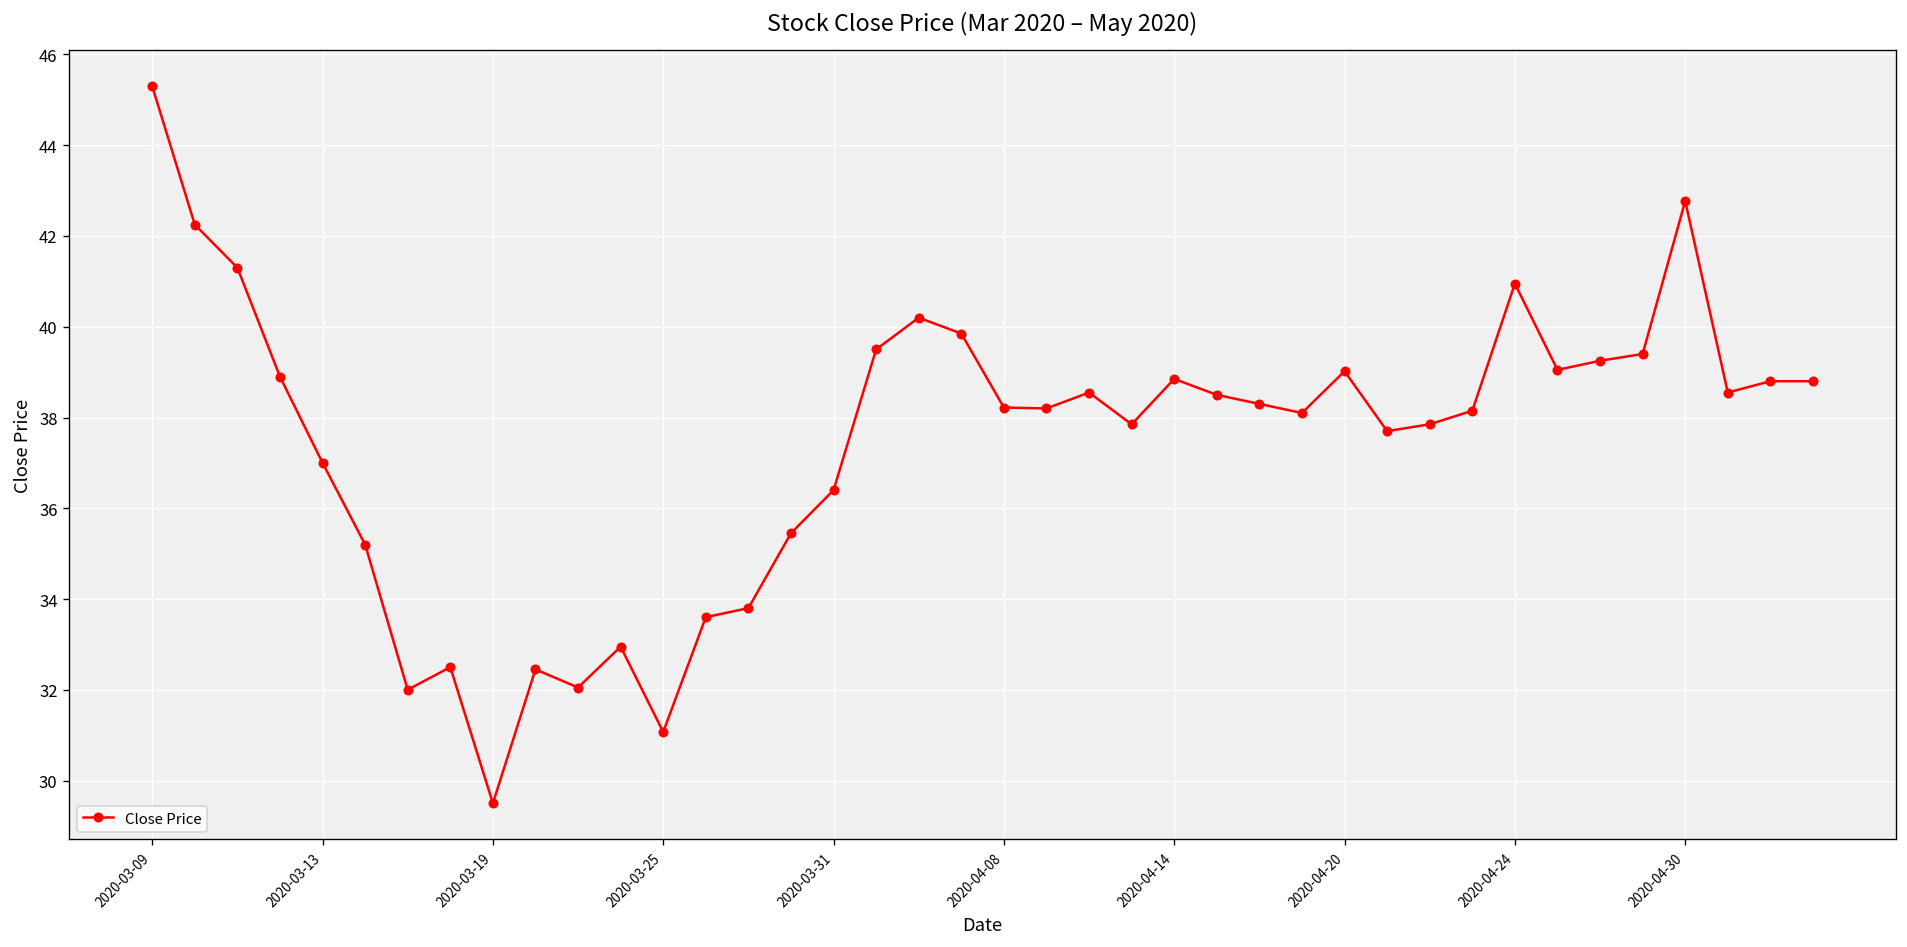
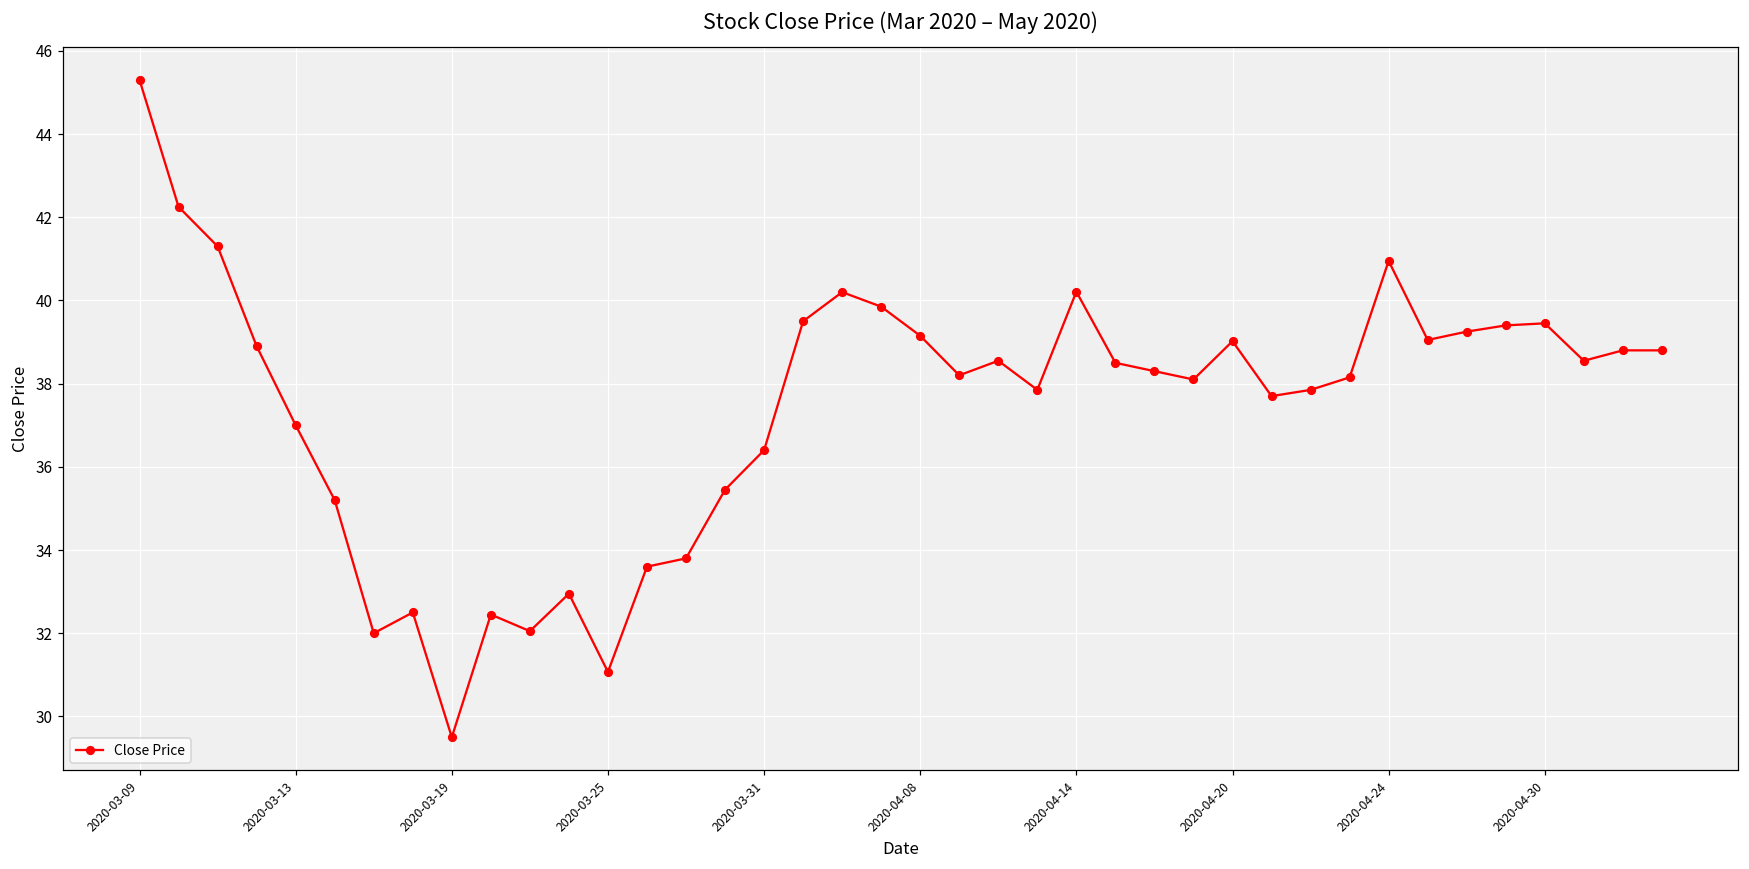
  {
    "2020-03-09": 45.3,
    "2020-03-13": 37.0,
    "2020-03-19": 29.5,
    "2020-03-25": 31.1,
    "2020-03-31": 36.4,
-   "2020-04-08": 38.2,
-   "2020-04-14": 38.9,
+   "2020-04-08": 39.2,
+   "2020-04-14": 40.2,
    "2020-04-20": 39.0,
    "2020-04-24": 41.0,
-   "2020-04-30": 42.8
+   "2020-04-30": 39.5
  }
